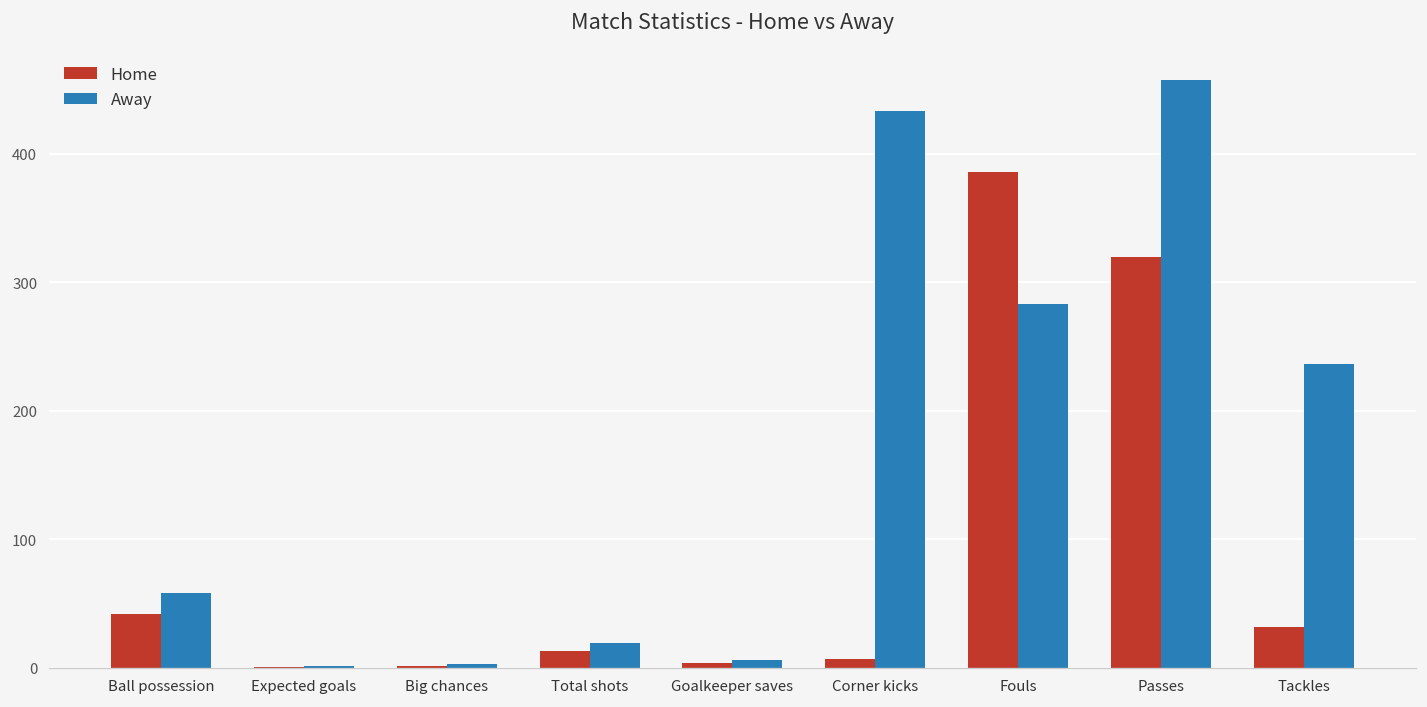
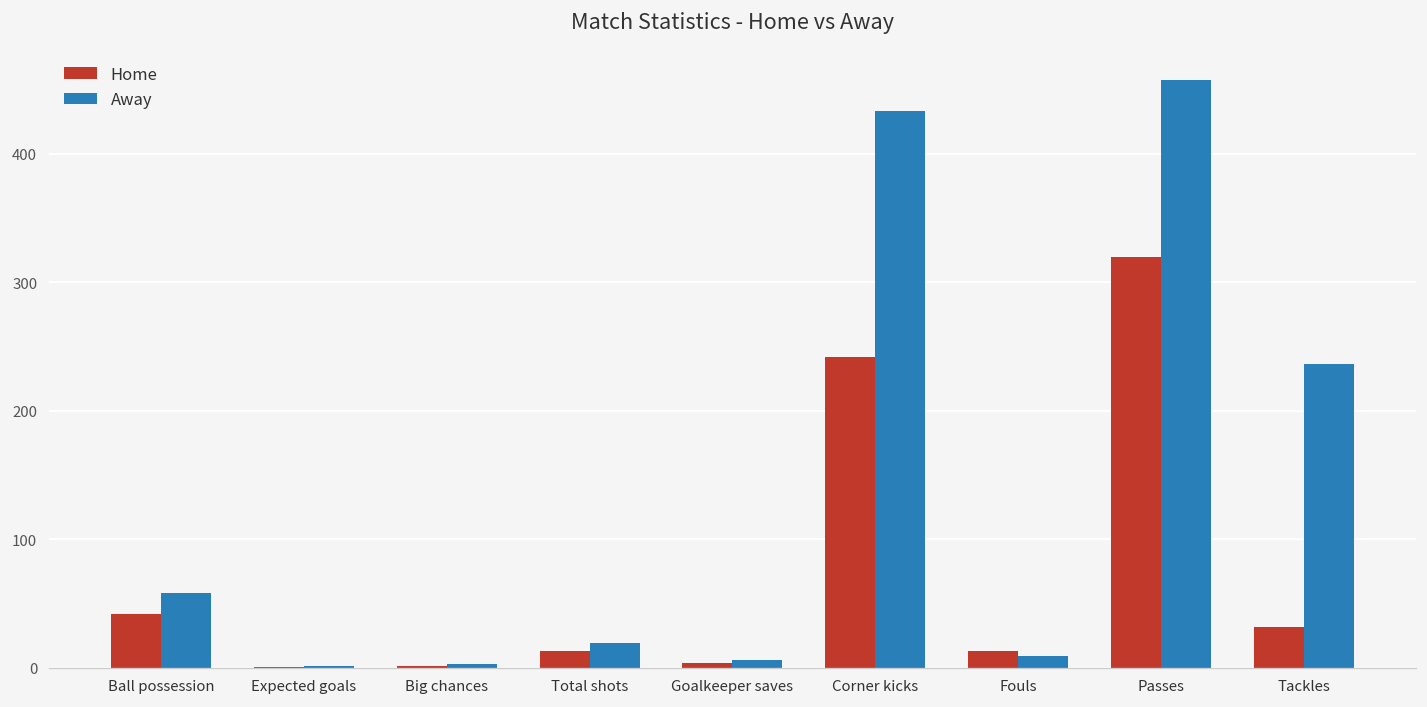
  {
    "Home": {
      "Ball possession": 42,
      "Total shots": 13,
      "Goalkeeper saves": 4,
-     "Corner kicks": 7,
-     "Fouls": 386,
+     "Corner kicks": 242,
+     "Fouls": 13,
      "Passes": 320,
      "Tackles": 32
    },
    "Away": {
      "Ball possession": 58,
      "Big chances": 3,
      "Total shots": 19,
      "Goalkeeper saves": 6,
      "Corner kicks": 433,
-     "Fouls": 283,
+     "Fouls": 9,
      "Passes": 457,
      "Tackles": 236
    }
  }
